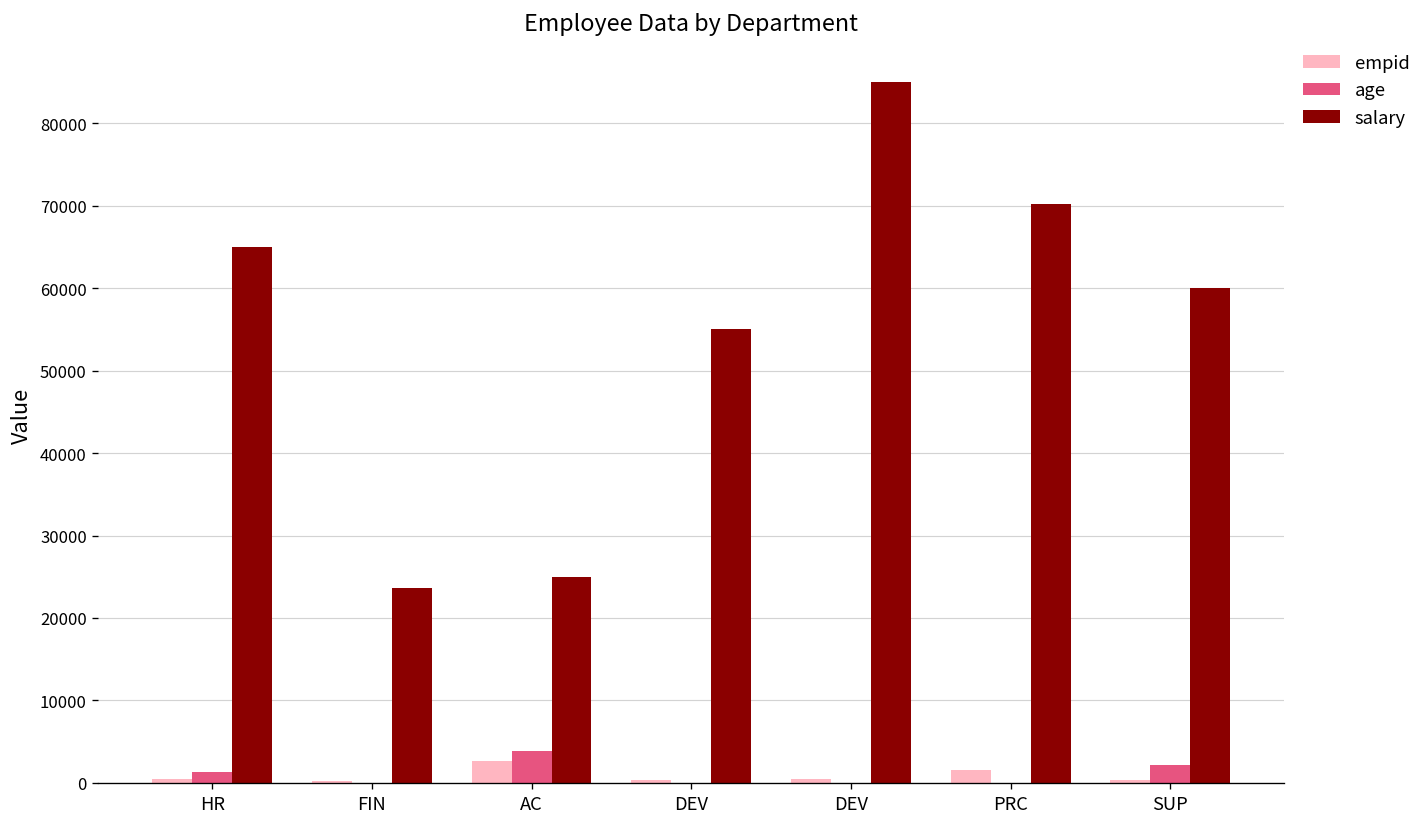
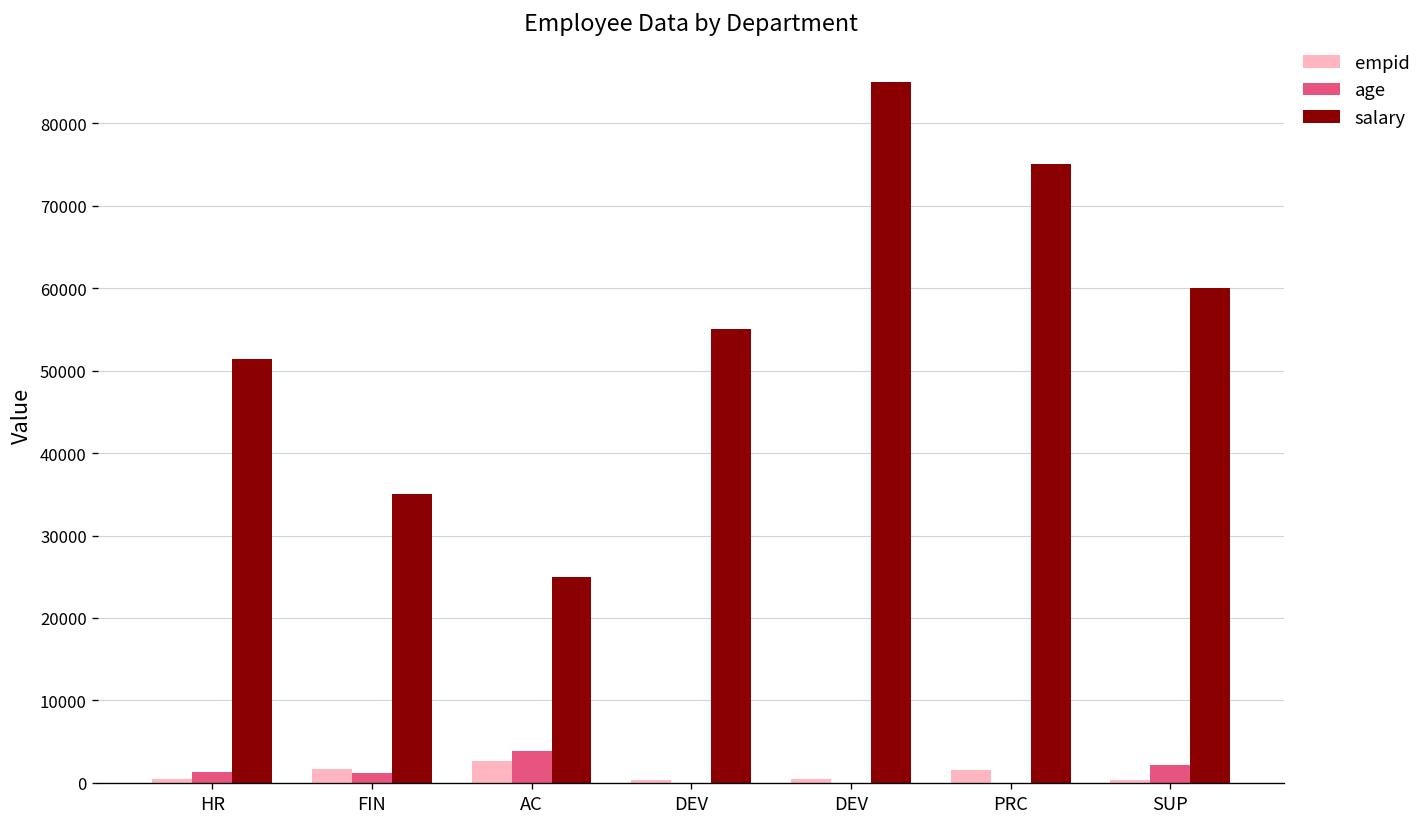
  {
    "empid": {
      "HR": 1000,
-     "FIN": 0,
+     "FIN": 2000,
      "AC": 3000,
      "PRC": 2000
    },
    "age": {
      "HR": 1000,
-     "FIN": 0,
+     "FIN": 1000,
      "AC": 4000,
      "SUP": 2000
    },
    "salary": {
-     "HR": 65000,
-     "FIN": 24000,
+     "HR": 51000,
+     "FIN": 35000,
      "AC": 25000,
-     "PRC": 70000,
+     "PRC": 75000,
      "SUP": 60000
    }
  }
